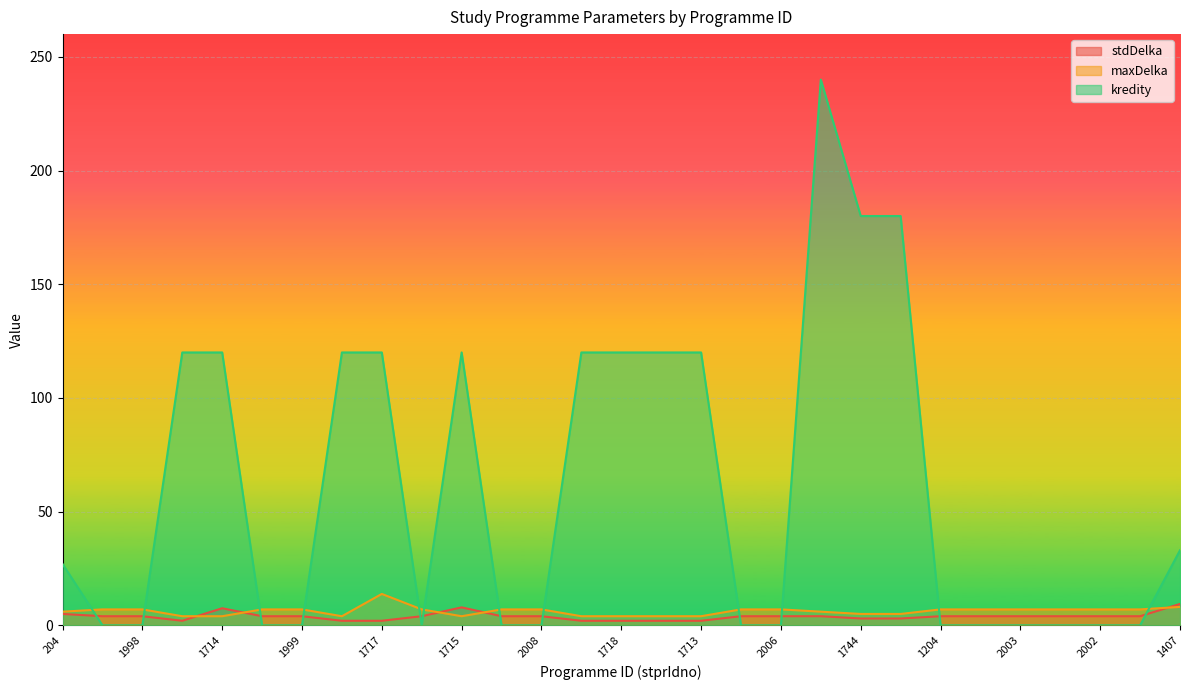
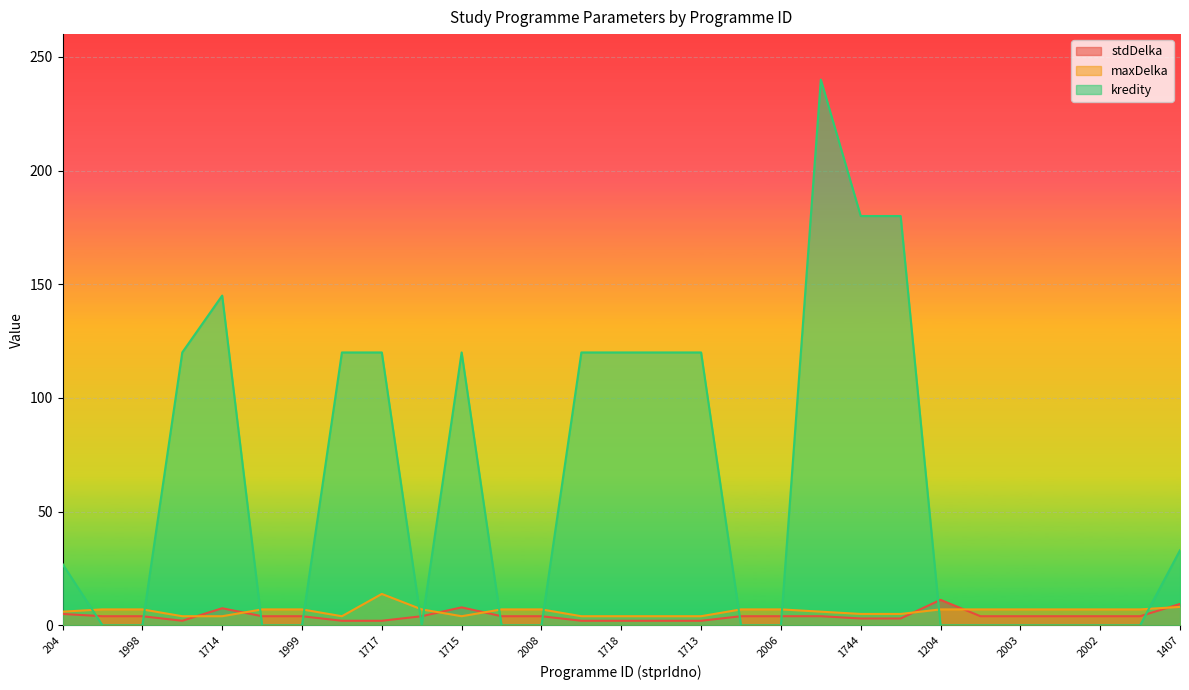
  {
    "stdDelka": {
      "1998": 4,
      "1714": 8,
      "1999": 4,
      "1717": 2,
      "1715": 8,
      "2008": 4,
      "1718": 2,
      "1713": 2,
      "2006": 4,
      "1744": 3,
-     "1204": 4,
+     "1204": 11,
      "2003": 4,
      "2002": 4,
      "1407": 9
    },
    "maxDelka": {
      "1998": 7,
      "1714": 4,
      "1999": 7,
      "1717": 14,
      "1715": 4,
      "2008": 7,
      "1718": 4,
      "1713": 4,
      "2006": 7,
      "1744": 5,
      "1204": 7,
      "2003": 7,
      "2002": 7,
      "1407": 8
    },
    "kredity": {
      "204": 27,
      "1998": 0,
-     "1714": 120,
+     "1714": 145,
      "1999": 0,
      "1717": 120,
      "1715": 120,
      "2008": 0,
      "1718": 120,
      "1713": 120,
      "2006": 0,
      "1744": 180,
      "1204": 0,
      "2003": 0,
      "2002": 0,
      "1407": 33
    }
  }
